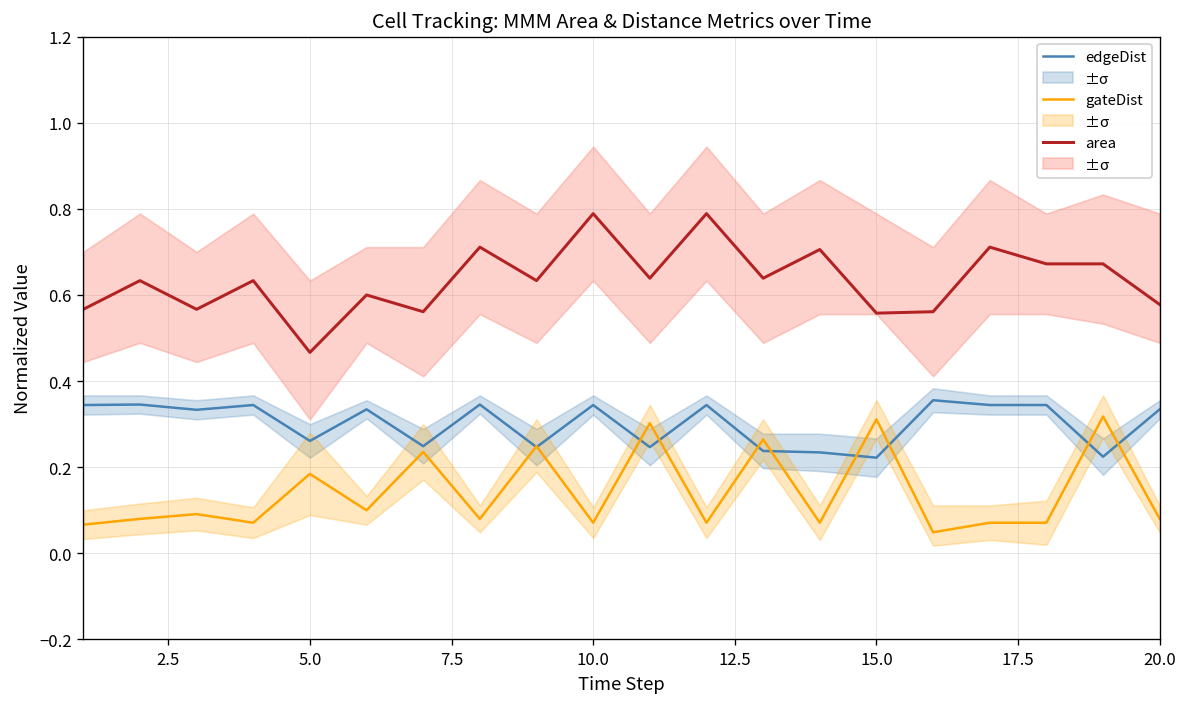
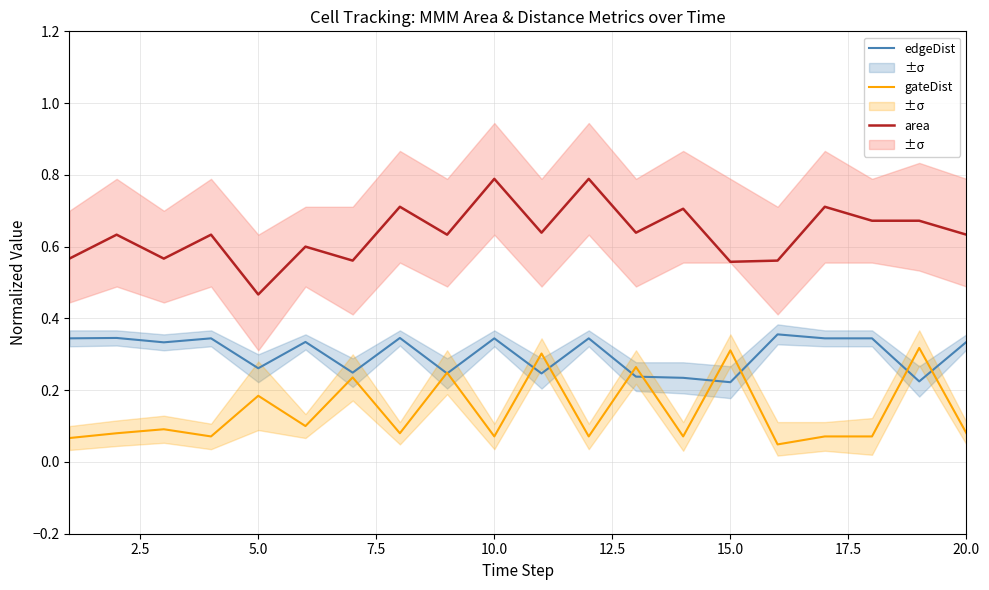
  {
    "area": {
      "5.0": 0.47,
      "10.0": 0.79,
      "15.0": 0.56,
-     "20.0": 0.58
+     "20.0": 0.63
    }
  }
